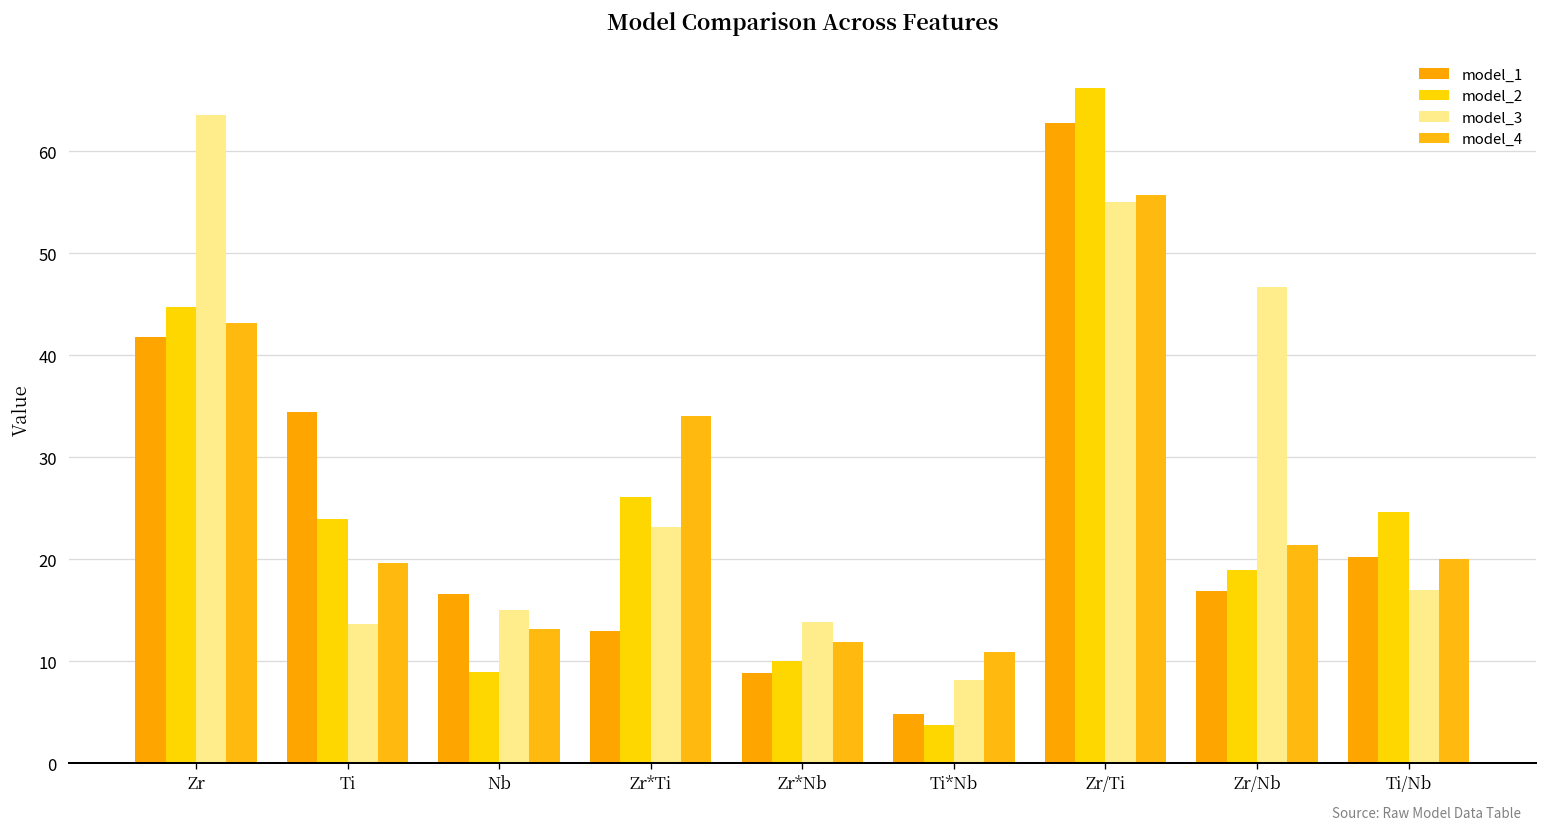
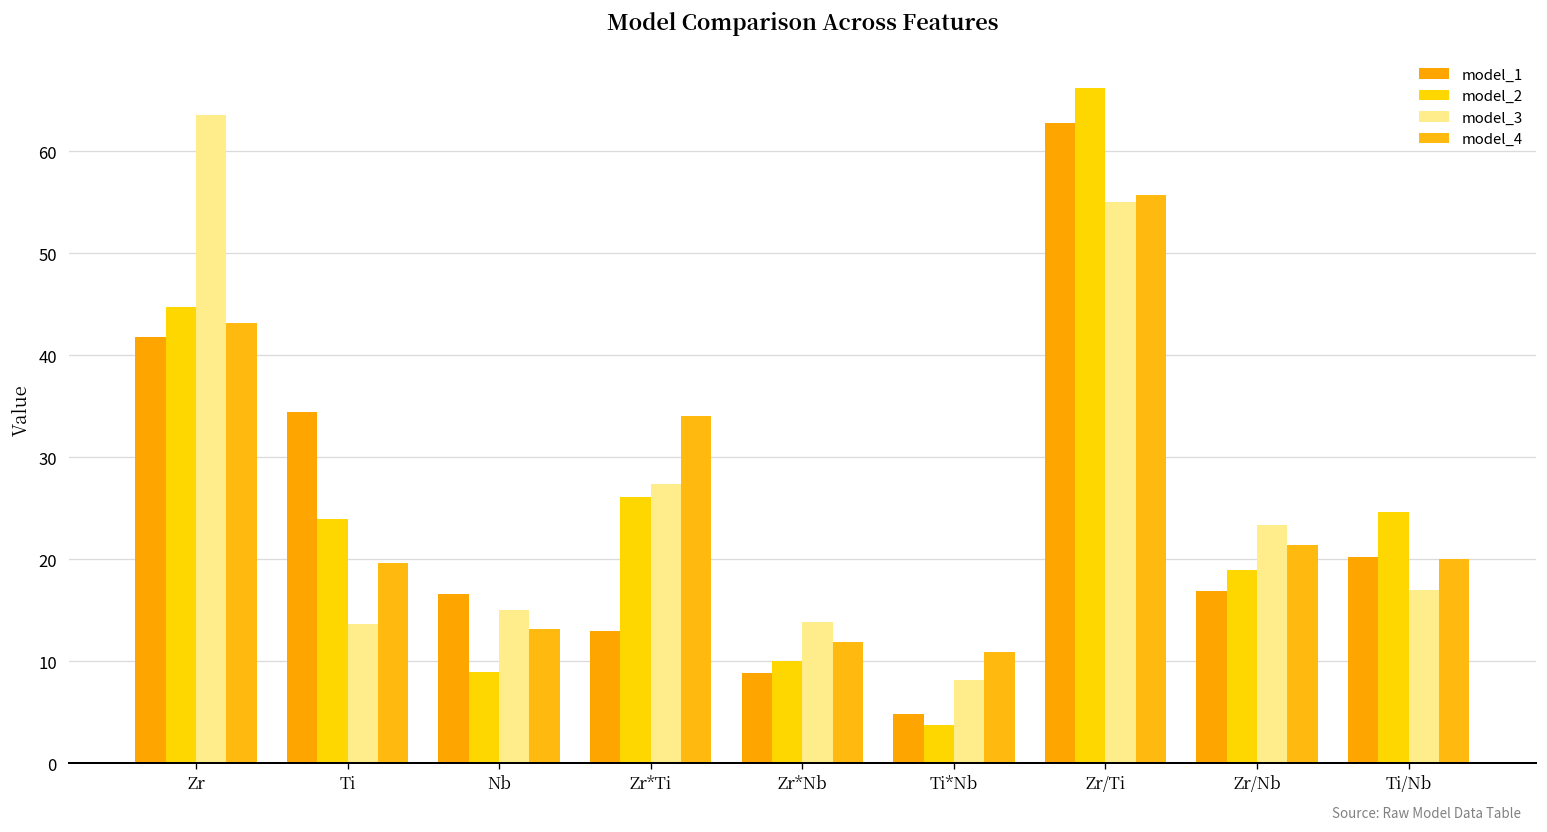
  {
    "model_3": {
      "Zr": 64,
      "Ti": 14,
      "Nb": 15,
-     "Zr*Ti": 23,
+     "Zr*Ti": 27,
      "Zr*Nb": 14,
      "Ti*Nb": 8,
      "Zr/Ti": 55,
-     "Zr/Nb": 47,
+     "Zr/Nb": 23,
      "Ti/Nb": 17
    }
  }
